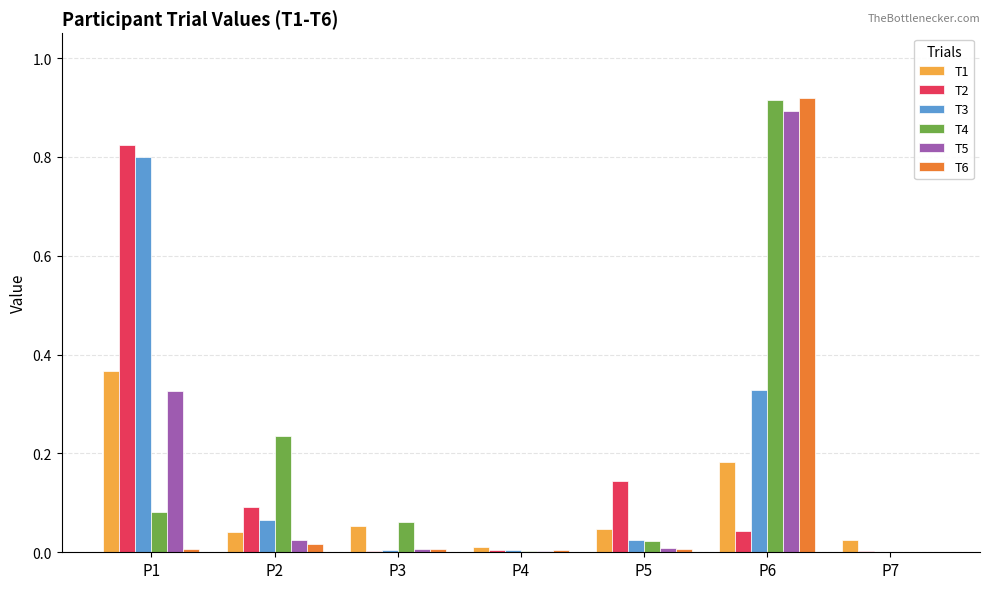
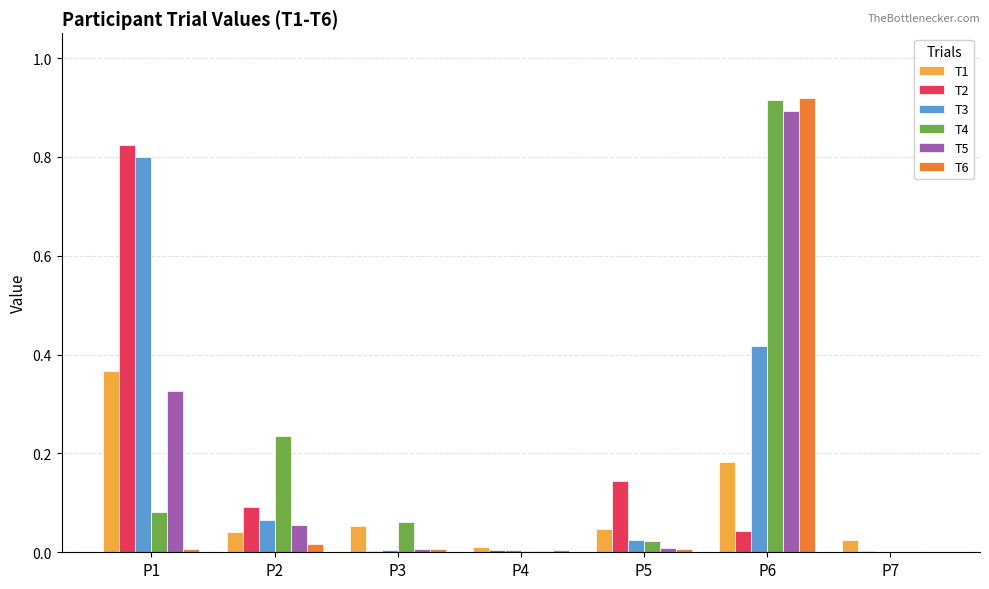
  {
    "T2": {
      "P1": 0.82,
      "P2": 0.09,
      "P5": 0.14,
      "P6": 0.04
    },
    "T3": {
      "P1": 0.80,
      "P2": 0.07,
      "P4": 0.01,
      "P5": 0.02,
-     "P6": 0.33
+     "P6": 0.42
    },
    "T4": {
      "P1": 0.08,
      "P2": 0.24,
      "P3": 0.06,
      "P5": 0.02,
      "P6": 0.92
    },
    "T5": {
      "P1": 0.33,
-     "P2": 0.02,
+     "P2": 0.05,
      "P3": 0.01,
      "P5": 0.01,
      "P6": 0.89
    }
  }
